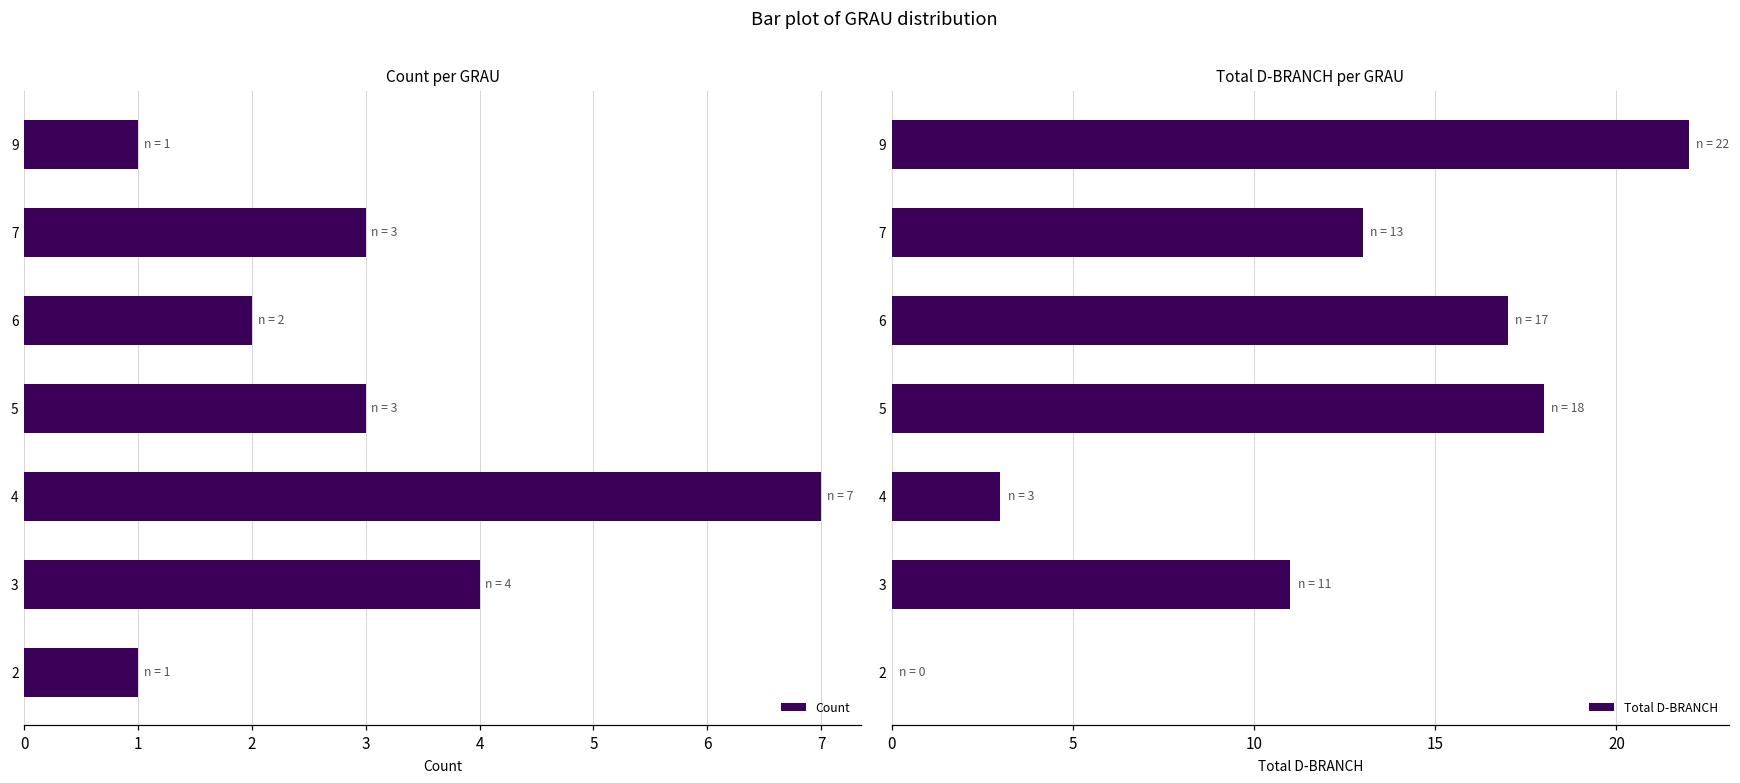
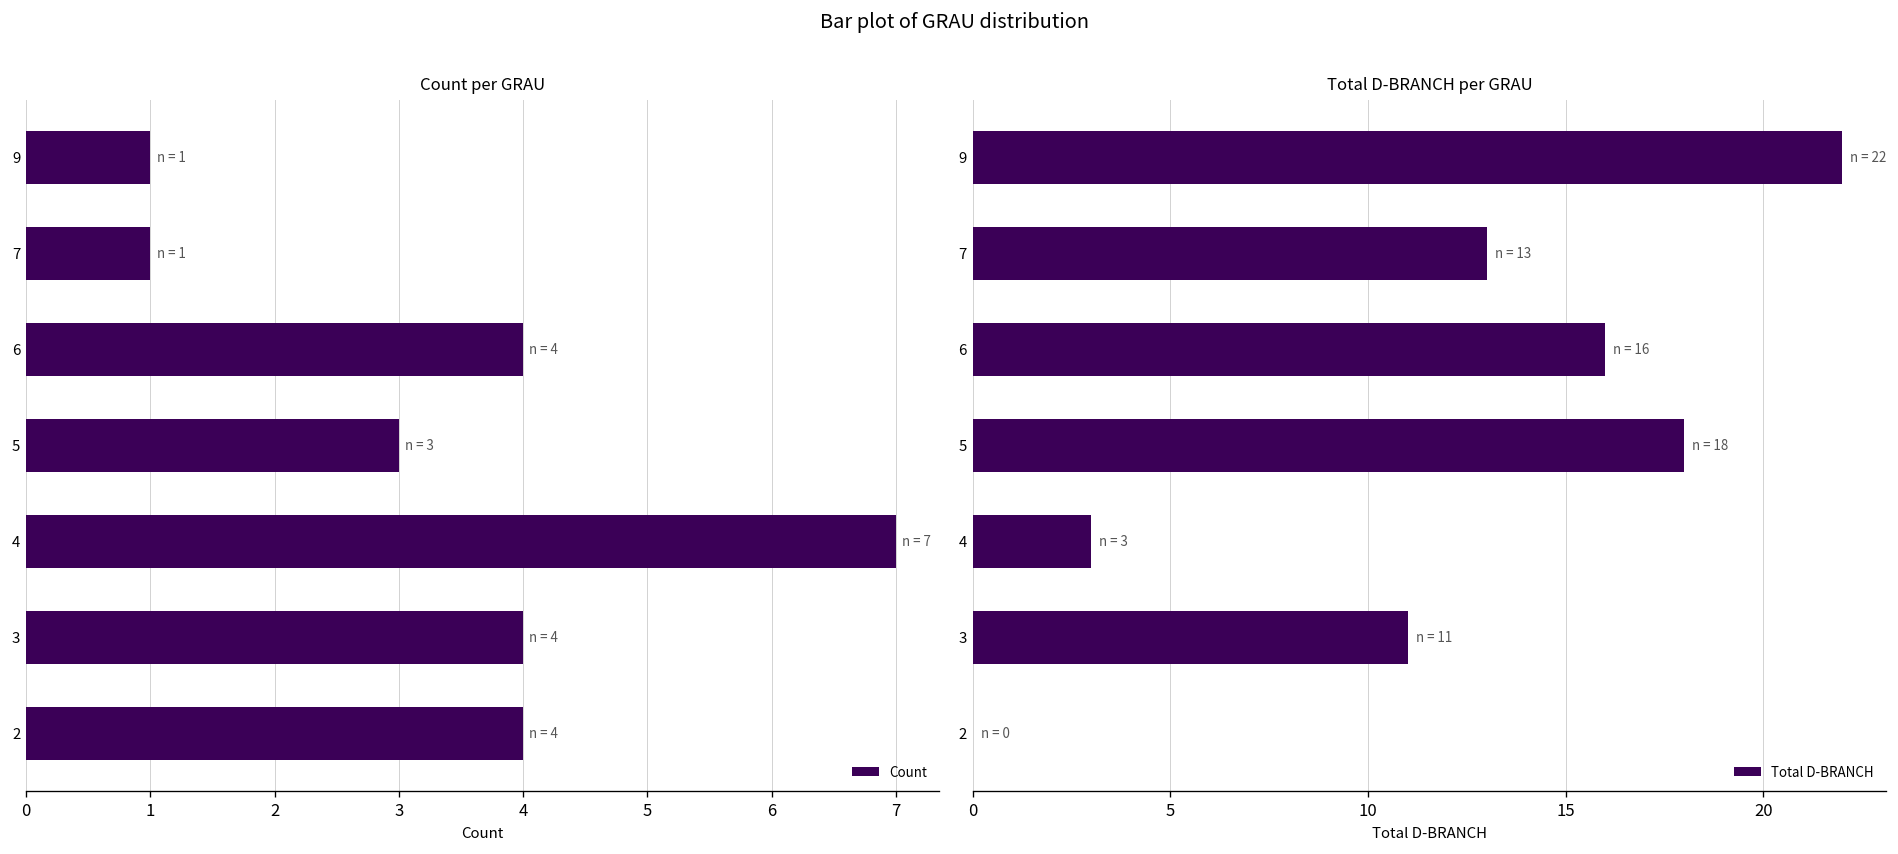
  {
    "Count per GRAU": {
      "9": 1,
-     "7": 3,
-     "6": 2,
+     "7": 1,
+     "6": 4,
      "5": 3,
      "4": 7,
      "3": 4,
-     "2": 1
+     "2": 4
    },
    "Total D-BRANCH per GRAU": {
      "9": 22,
      "7": 13,
-     "6": 17,
+     "6": 16,
      "5": 18,
      "4": 3,
      "3": 11,
      "2": 0
    }
  }
